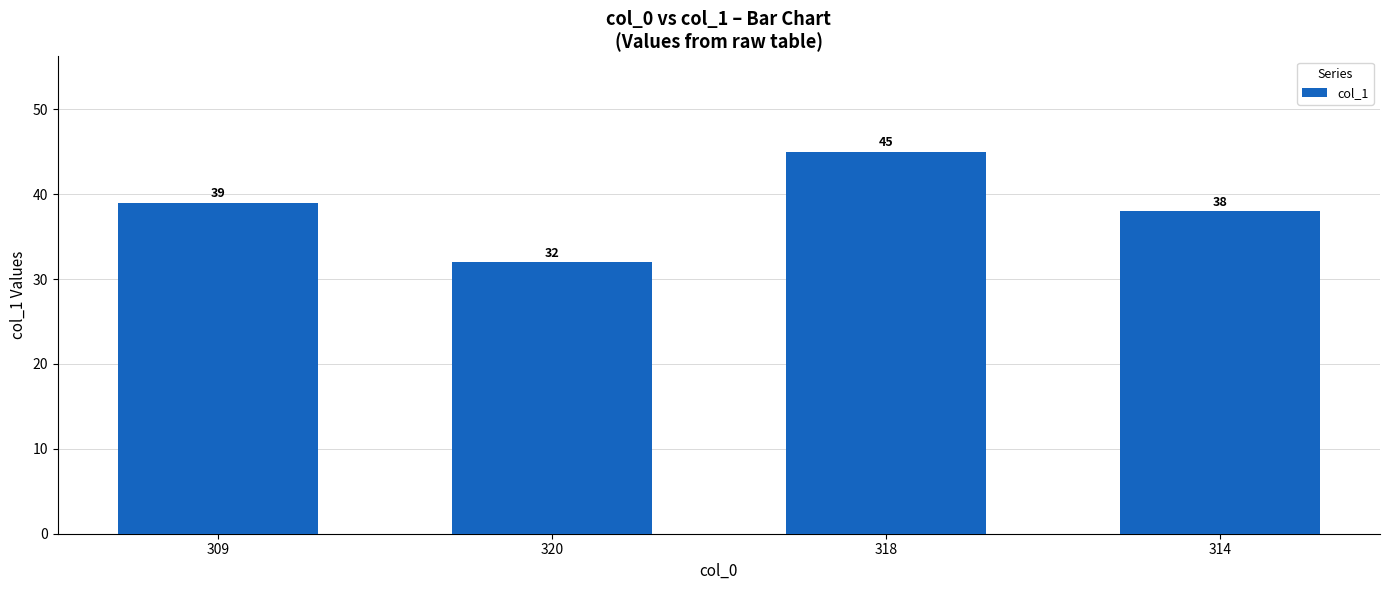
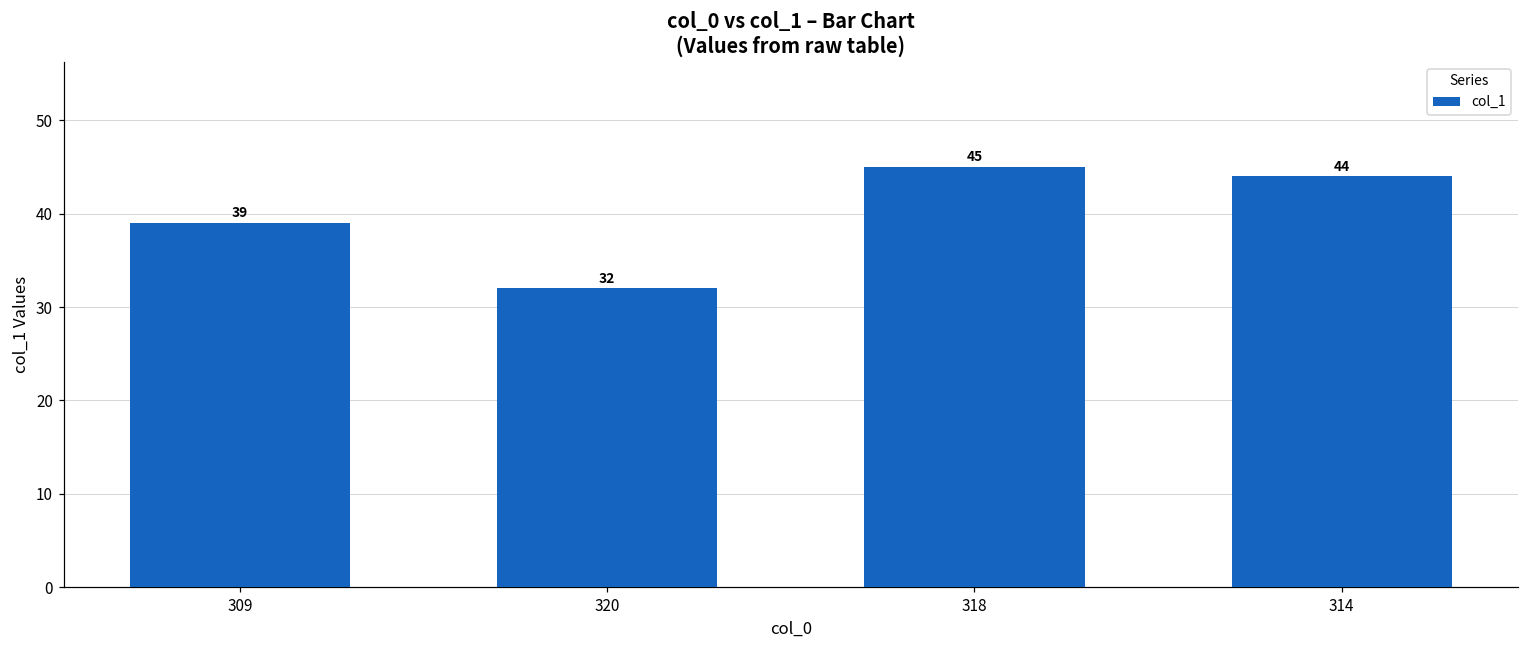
  {
    "309": 39,
    "320": 32,
    "318": 45,
-   "314": 38
+   "314": 44
  }
